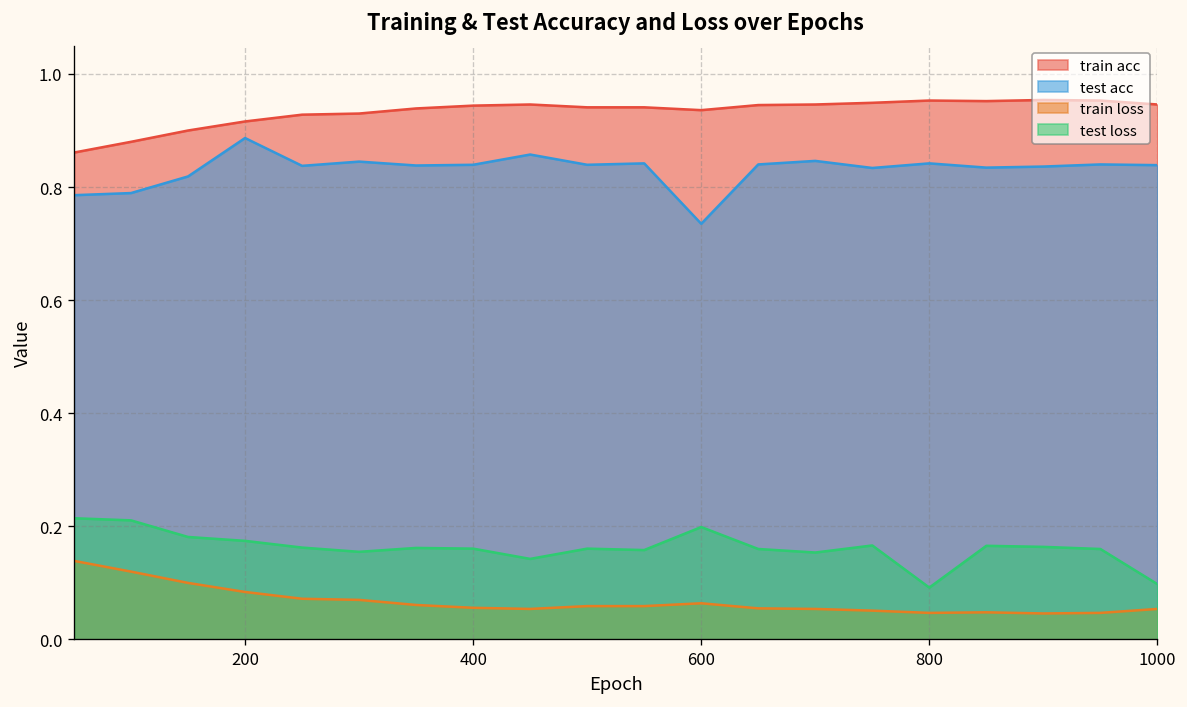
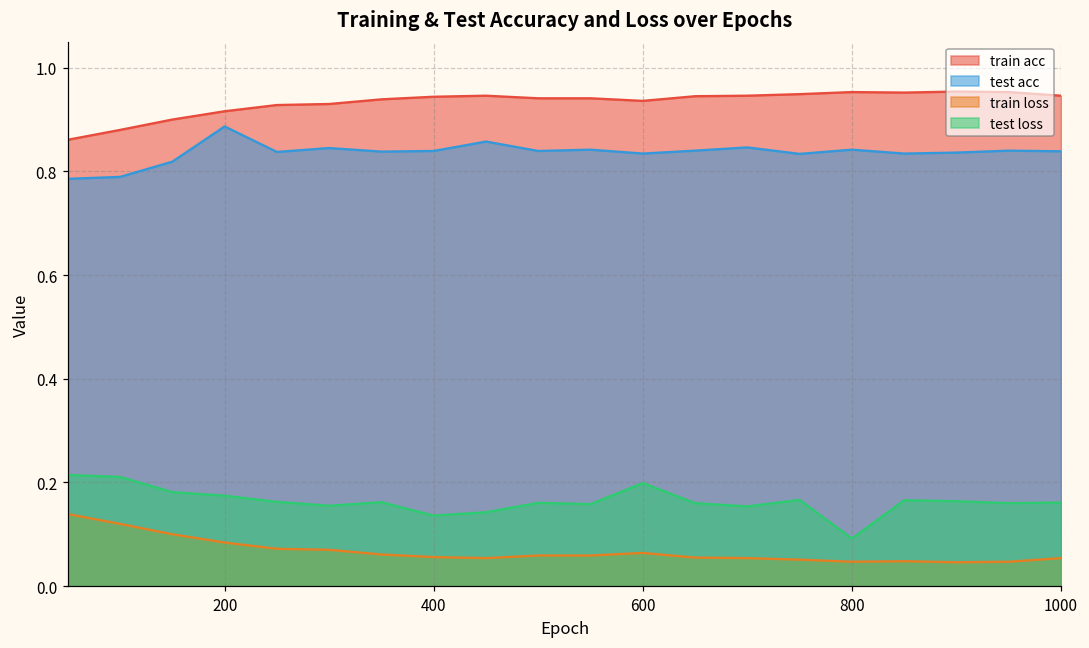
  {
    "test acc": {
      "200": 0.89,
      "400": 0.84,
-     "600": 0.74,
+     "600": 0.83,
      "800": 0.84,
      "1000": 0.84
    },
    "test loss": {
      "200": 0.17,
-     "400": 0.16,
+     "400": 0.14,
      "600": 0.20,
      "800": 0.09,
-     "1000": 0.10
+     "1000": 0.16
    }
  }
